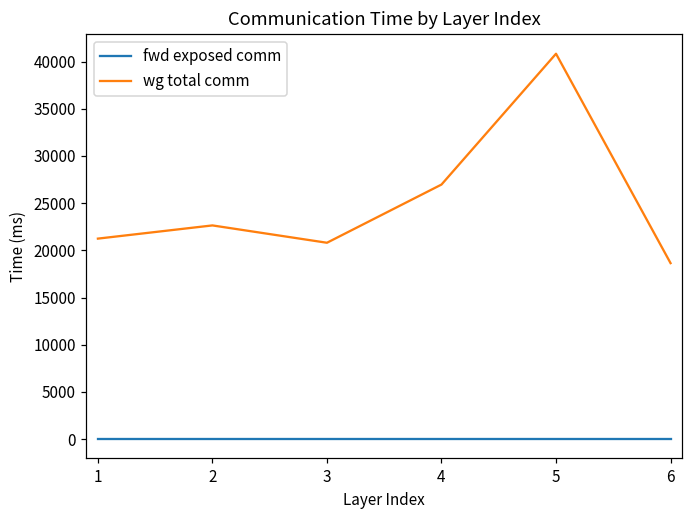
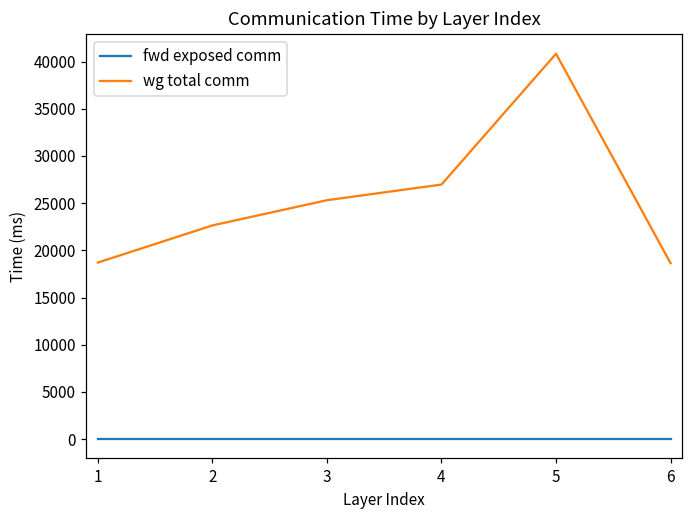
  {
    "fwd exposed comm": {
      "1": 0,
      "2": 0,
      "3": 0,
      "4": 0,
      "5": 0,
      "6": 0
    },
    "wg total comm": {
-     "1": 21000,
+     "1": 19000,
      "2": 23000,
-     "3": 21000,
+     "3": 25000,
      "4": 27000,
      "5": 41000,
      "6": 19000
    }
  }
